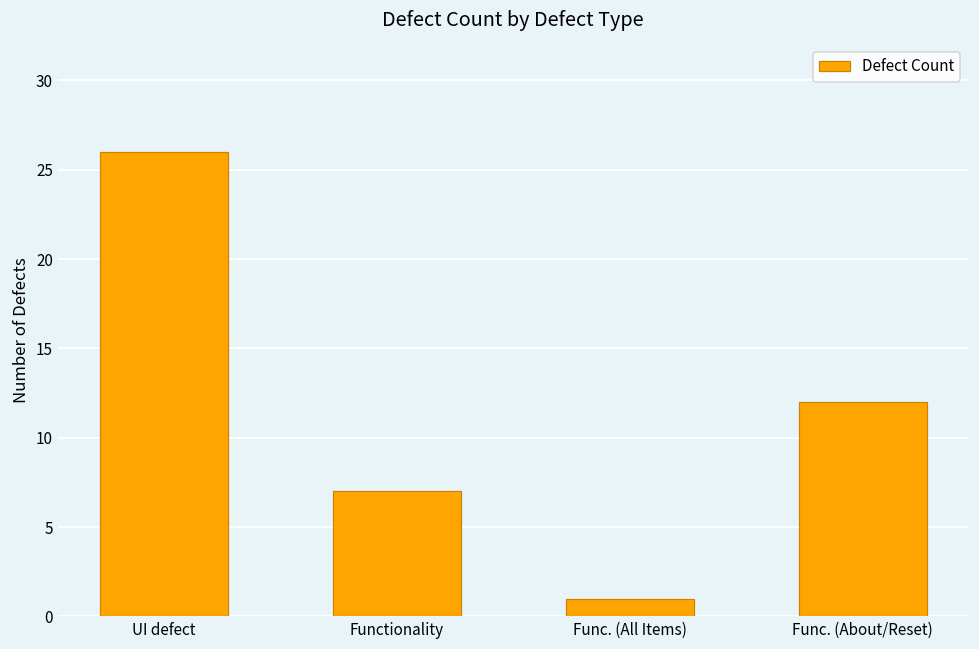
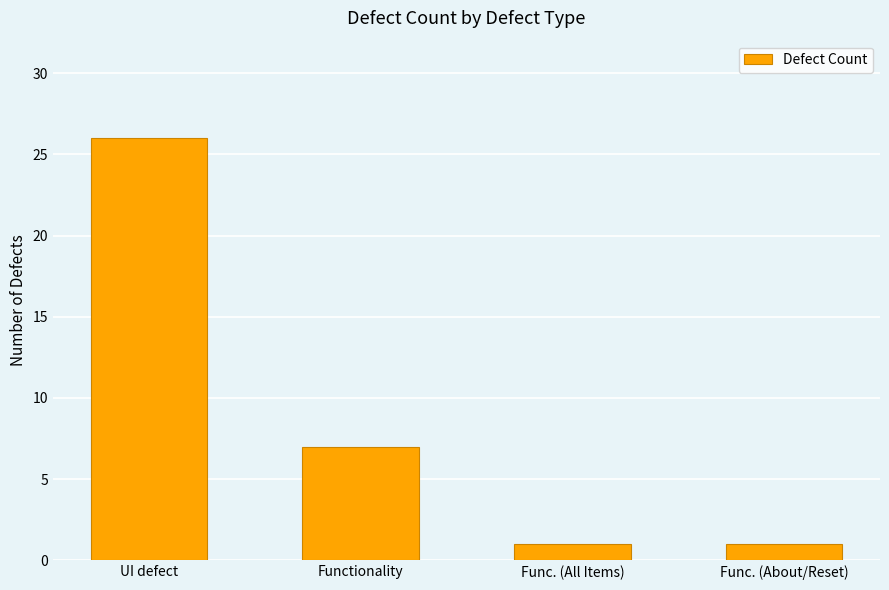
  {
    "UI defect": 26,
    "Functionality": 7,
    "Func. (All Items)": 1,
-   "Func. (About/Reset)": 12
+   "Func. (About/Reset)": 1
  }
